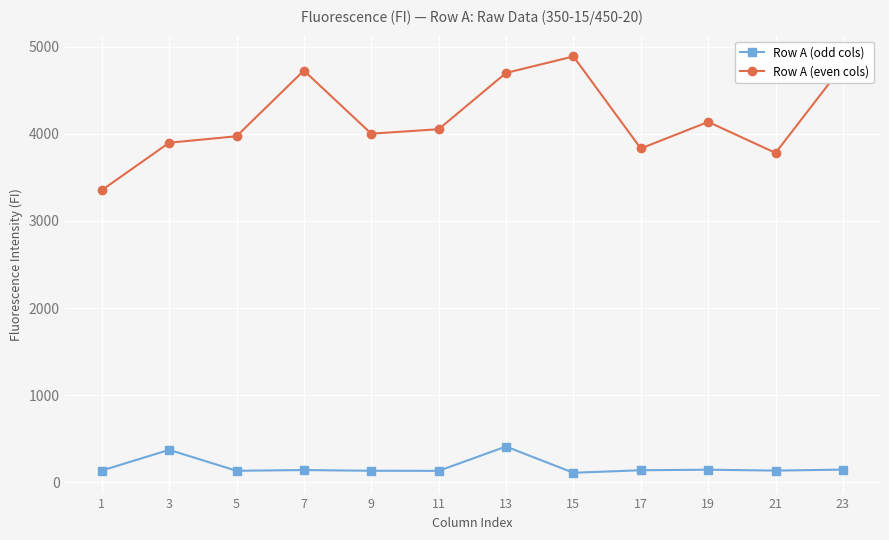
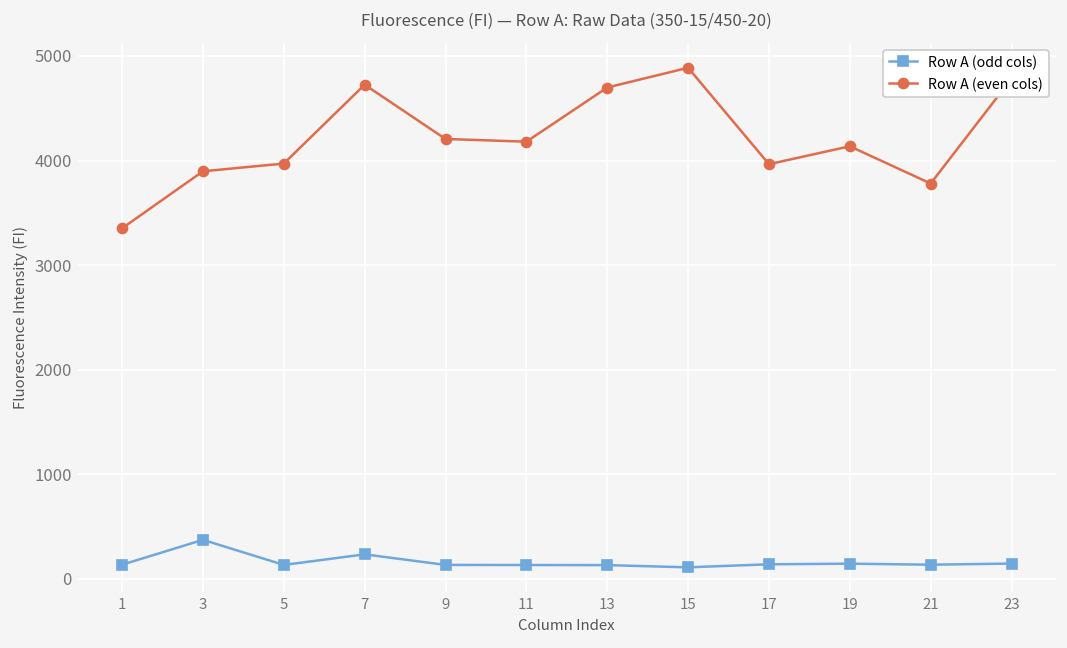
  {
    "Row A (odd cols)": {
      "1": 100,
      "3": 400,
      "5": 100,
-     "7": 100,
+     "7": 200,
      "9": 100,
      "11": 100,
-     "13": 400,
+     "13": 100,
      "15": 100,
      "17": 100,
      "19": 100,
      "21": 100,
      "23": 100
    },
    "Row A (even cols)": {
      "1": 3400,
      "3": 3900,
      "5": 4000,
      "7": 4700,
-     "9": 4000,
-     "11": 4100,
+     "9": 4200,
+     "11": 4200,
      "13": 4700,
      "15": 4900,
-     "17": 3800,
+     "17": 4000,
      "19": 4100,
      "21": 3800
    }
  }
